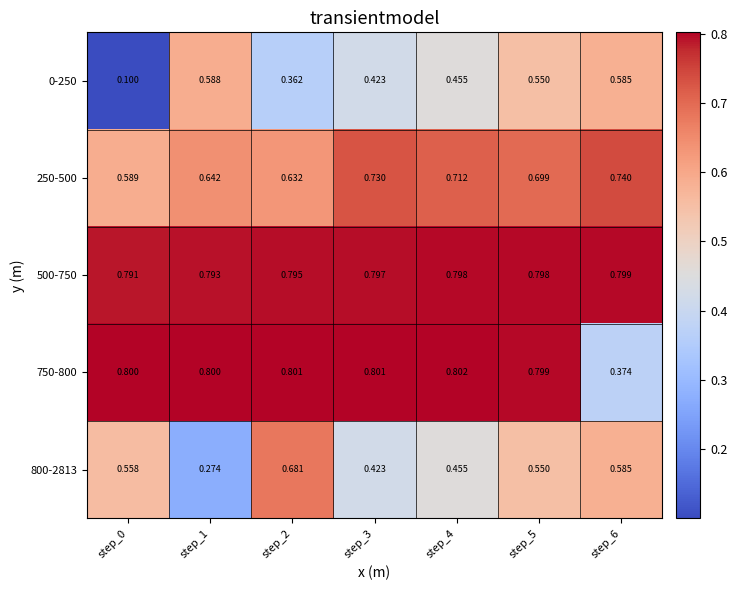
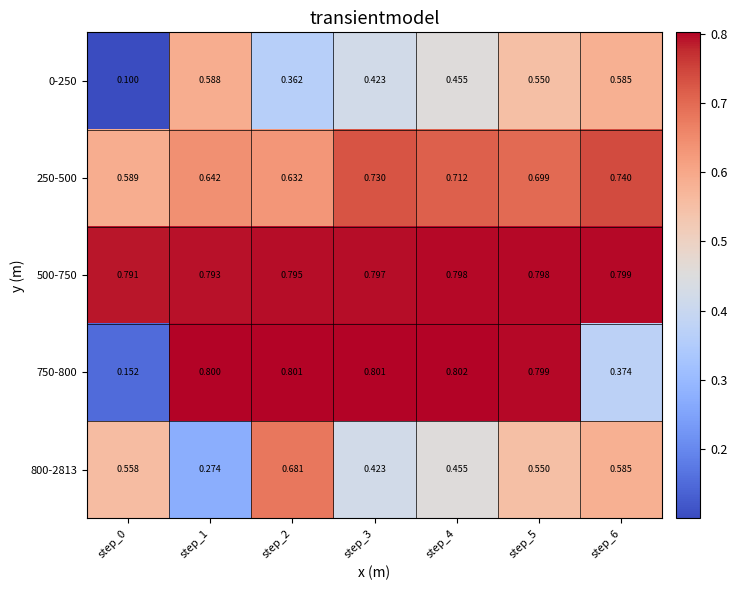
  {
    "0-250": {
      "step_0": 0.100,
      "step_1": 0.588,
      "step_2": 0.362,
      "step_3": 0.423,
      "step_4": 0.455,
      "step_5": 0.550,
      "step_6": 0.585
    },
    "250-500": {
      "step_0": 0.589,
      "step_1": 0.642,
      "step_2": 0.632,
      "step_3": 0.730,
      "step_4": 0.712,
      "step_5": 0.699,
      "step_6": 0.740
    },
    "500-750": {
      "step_0": 0.791,
      "step_1": 0.793,
      "step_2": 0.795,
      "step_3": 0.797,
      "step_4": 0.798,
      "step_5": 0.798,
      "step_6": 0.799
    },
    "750-800": {
-     "step_0": 0.800,
+     "step_0": 0.152,
      "step_1": 0.800,
      "step_2": 0.801,
      "step_3": 0.801,
      "step_4": 0.802,
      "step_5": 0.799,
      "step_6": 0.374
    },
    "800-2813": {
      "step_0": 0.558,
      "step_1": 0.274,
      "step_2": 0.681,
      "step_3": 0.423,
      "step_4": 0.455,
      "step_5": 0.550,
      "step_6": 0.585
    }
  }
